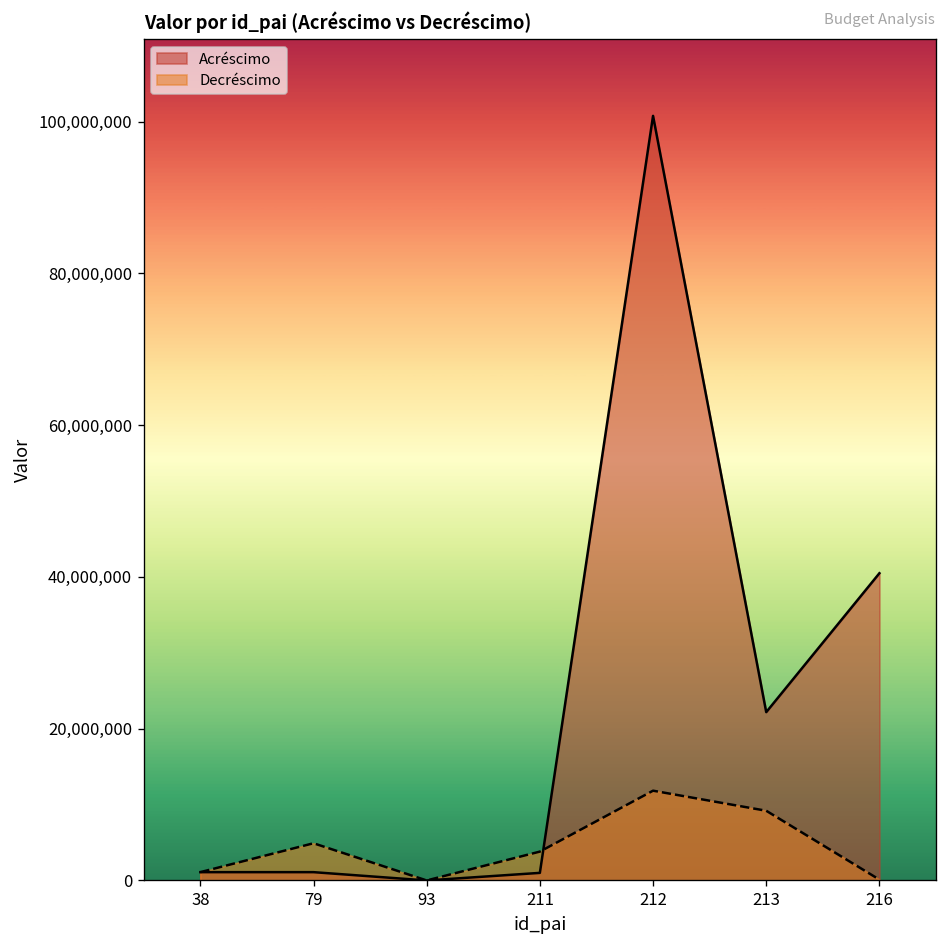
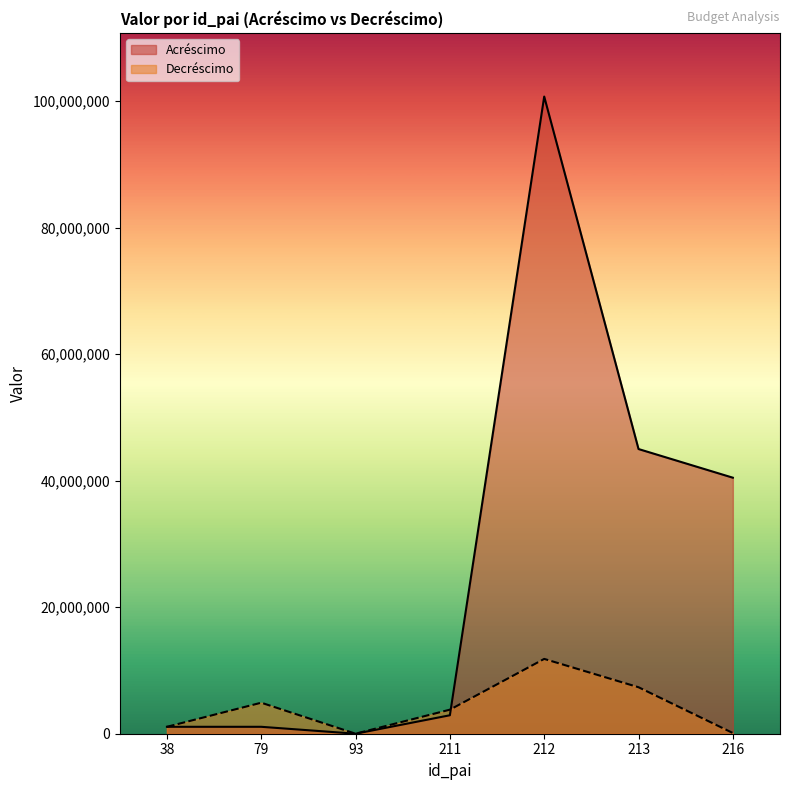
  {
    "Acréscimo": {
      "79": "1,000,000",
-     "211": "1,000,000",
+     "211": "3,000,000",
      "212": "101,000,000",
-     "213": "22,000,000",
+     "213": "45,000,000",
      "216": "40,000,000"
    },
    "Decréscimo": {
      "79": "5,000,000",
      "211": "4,000,000",
      "212": "12,000,000",
-     "213": "9,000,000",
+     "213": "7,000,000",
      "216": "0"
    }
  }
